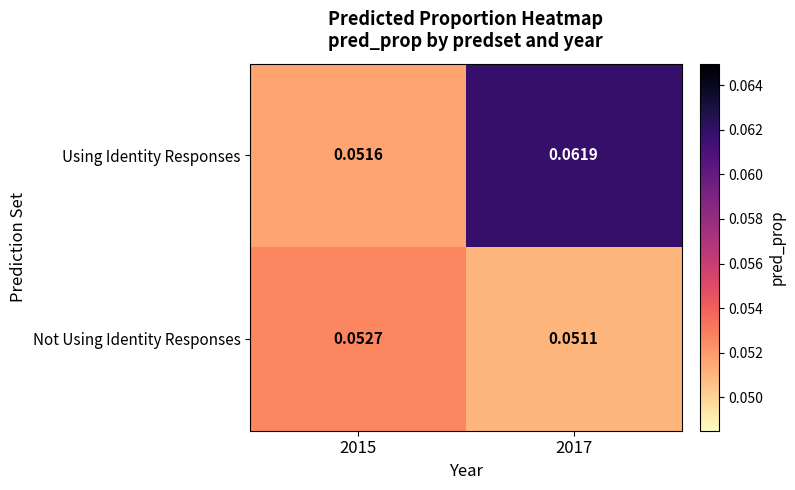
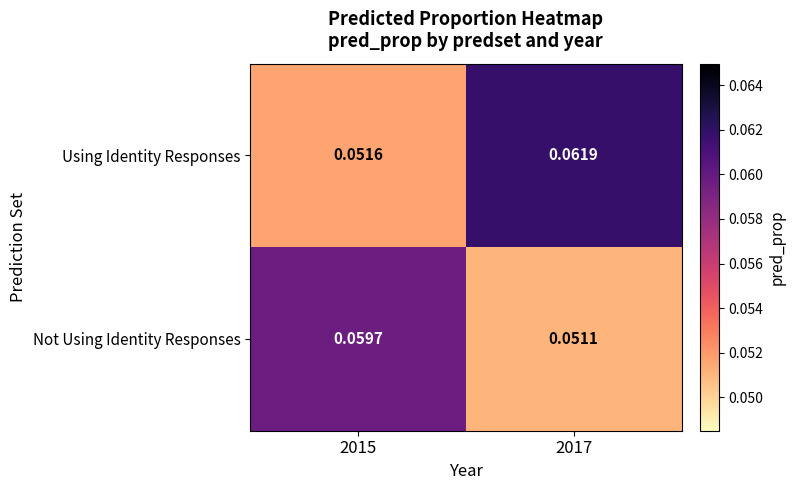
  {
    "Using Identity Responses": {
      "2015": 0.0516,
      "2017": 0.0619
    },
    "Not Using Identity Responses": {
-     "2015": 0.0527,
+     "2015": 0.0597,
      "2017": 0.0511
    }
  }
